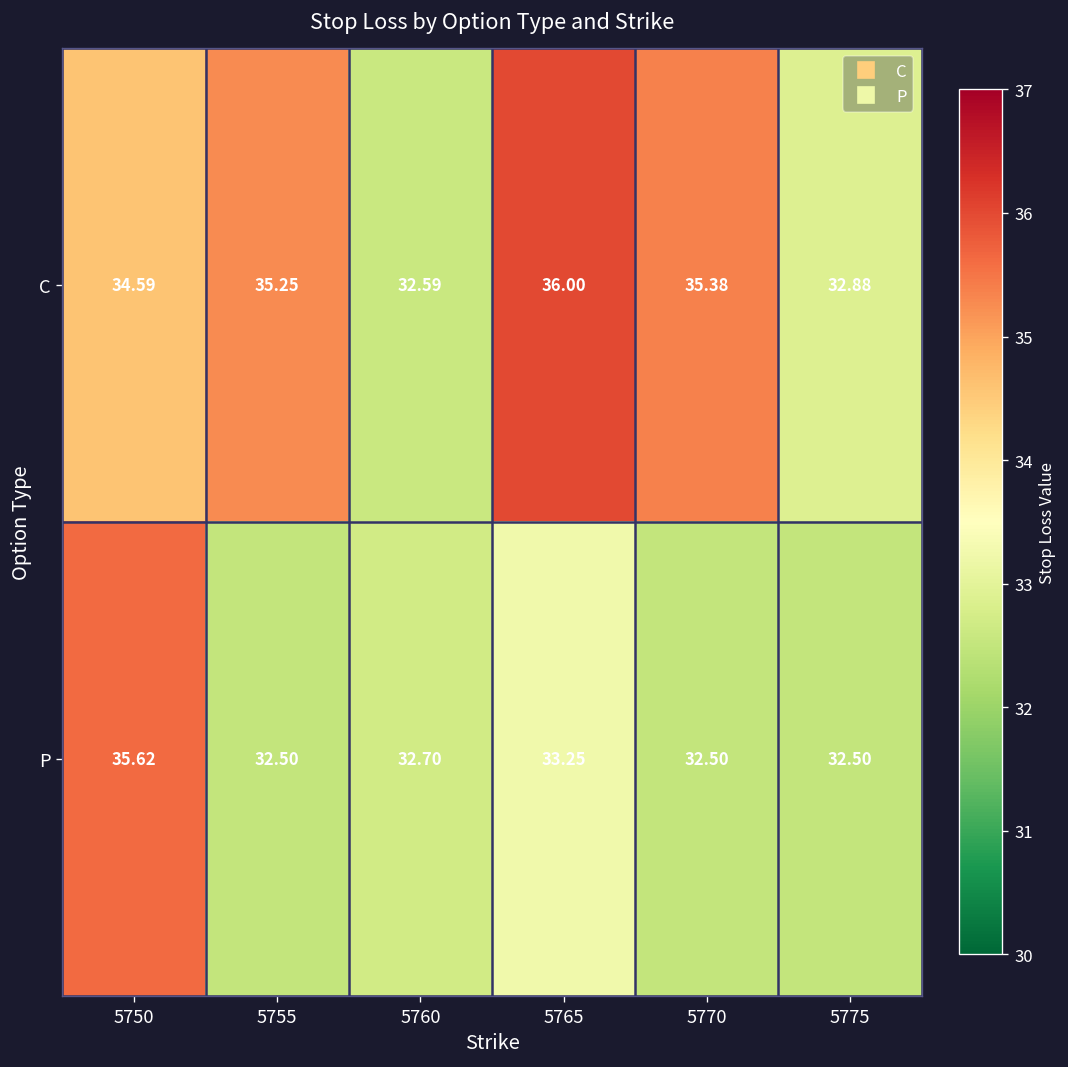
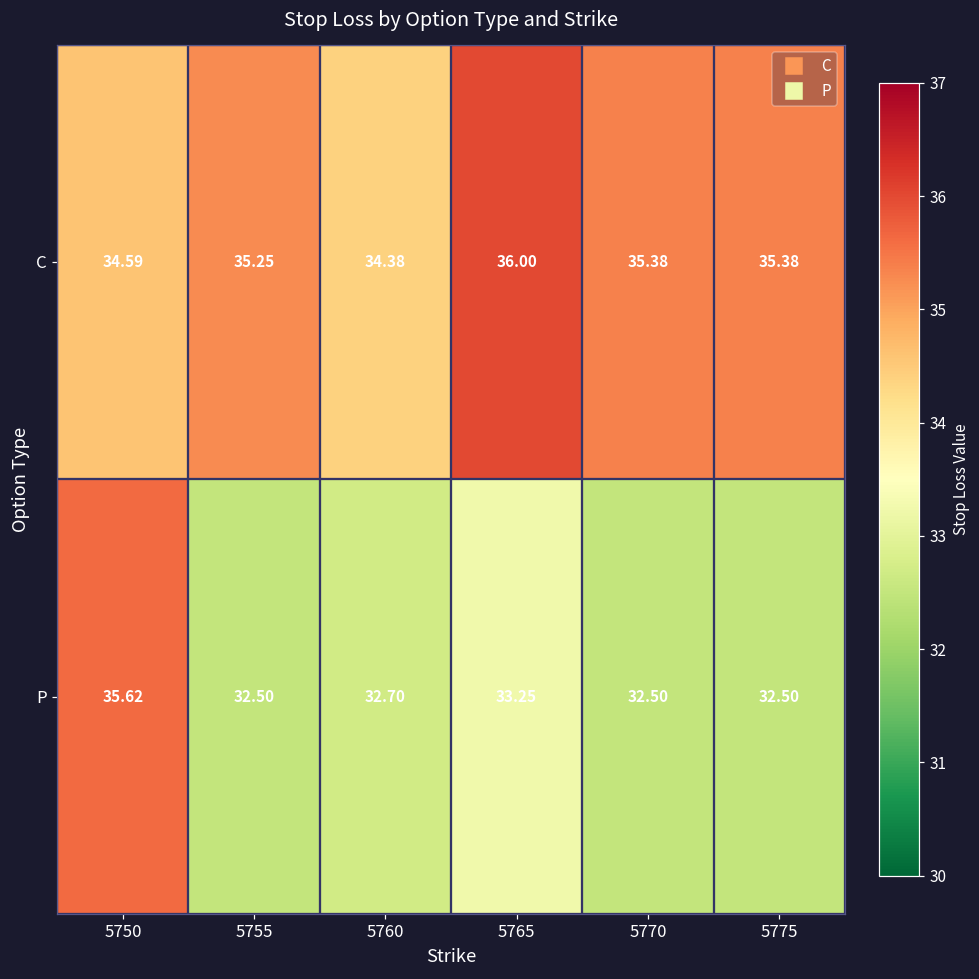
  {
    "C": {
      "5750": 34.59,
      "5755": 35.25,
-     "5760": 32.59,
+     "5760": 34.38,
      "5765": 36.00,
      "5770": 35.38,
-     "5775": 32.88
+     "5775": 35.38
    },
    "P": {
      "5750": 35.62,
      "5755": 32.50,
      "5760": 32.70,
      "5765": 33.25,
      "5770": 32.50,
      "5775": 32.50
    }
  }
